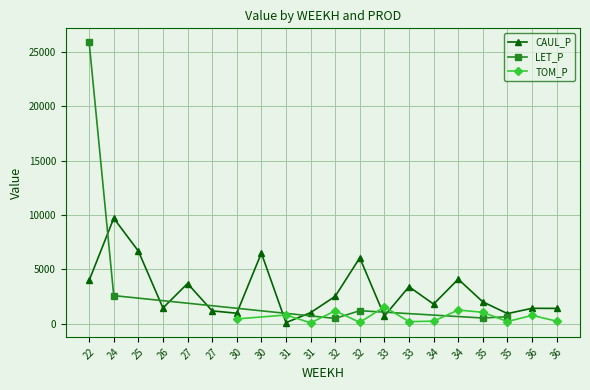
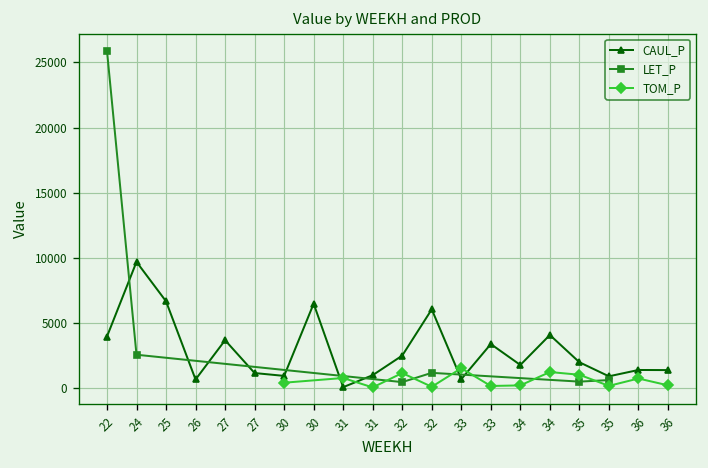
  {
    "CAUL_P": {
      "22": 4000,
      "24": 9700,
      "25": 6700,
-     "26": 1400
+     "26": 700
    },
    "LET_P": {
      "22": 25900,
      "24": 2600
    },
    "TOM_P": {
      "30": 400
    }
  }
